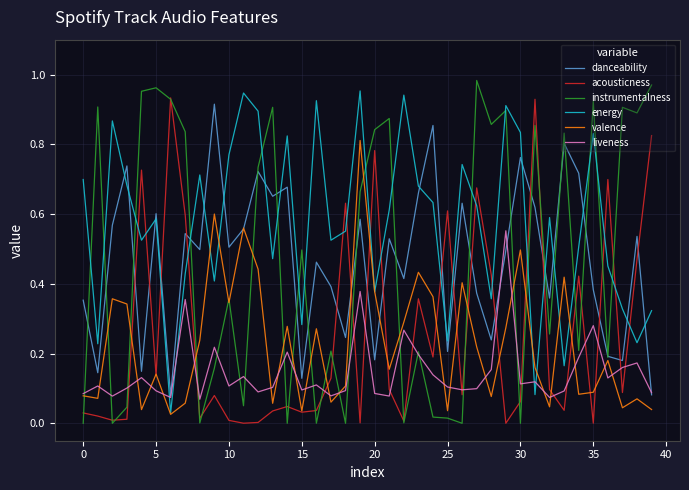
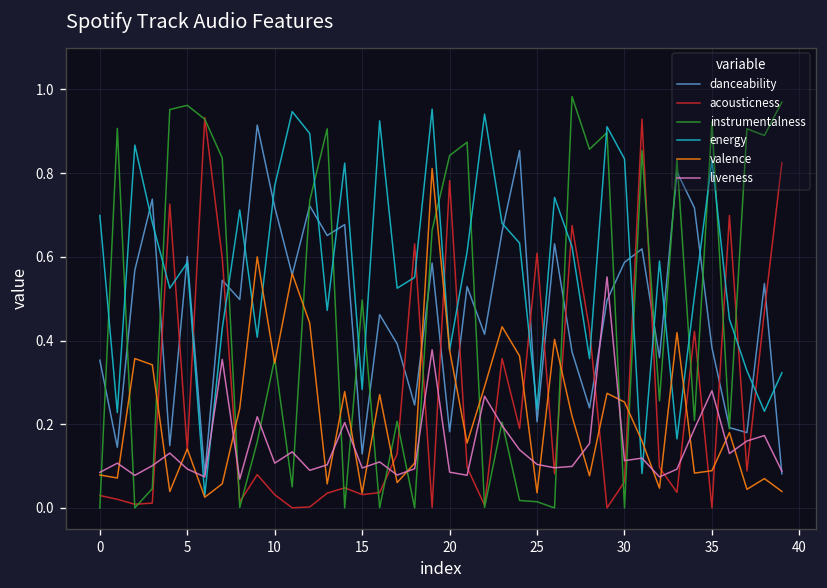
  {
    "danceability": {
      "0": 0.35,
      "5": 0.60,
-     "10": 0.51,
+     "10": 0.72,
      "15": 0.13,
      "20": 0.18,
      "25": 0.21,
-     "30": 0.76,
+     "30": 0.59,
      "35": 0.38
    },
    "acousticness": {
      "0": 0.03,
-     "10": 0.01,
+     "10": 0.03,
      "20": 0.78,
      "25": 0.61,
      "30": 0.06,
      "35": 0.00
    },
    "instrumentalness": {
      "0": 0.00,
      "5": 0.96,
      "10": 0.36,
      "15": 0.50,
      "20": 0.84,
      "25": 0.01,
      "30": 0.00
    },
    "energy": {
      "0": 0.70,
      "5": 0.59,
      "10": 0.77,
      "15": 0.28,
      "25": 0.24,
      "30": 0.83
    },
    "valence": {
      "10": 0.35,
      "25": 0.04,
-     "30": 0.50,
+     "30": 0.25,
      "35": 0.09
    },
    "liveness": {
      "5": 0.09,
      "10": 0.11,
      "15": 0.10,
      "20": 0.09,
      "25": 0.10,
      "30": 0.11,
      "35": 0.28
    }
  }
